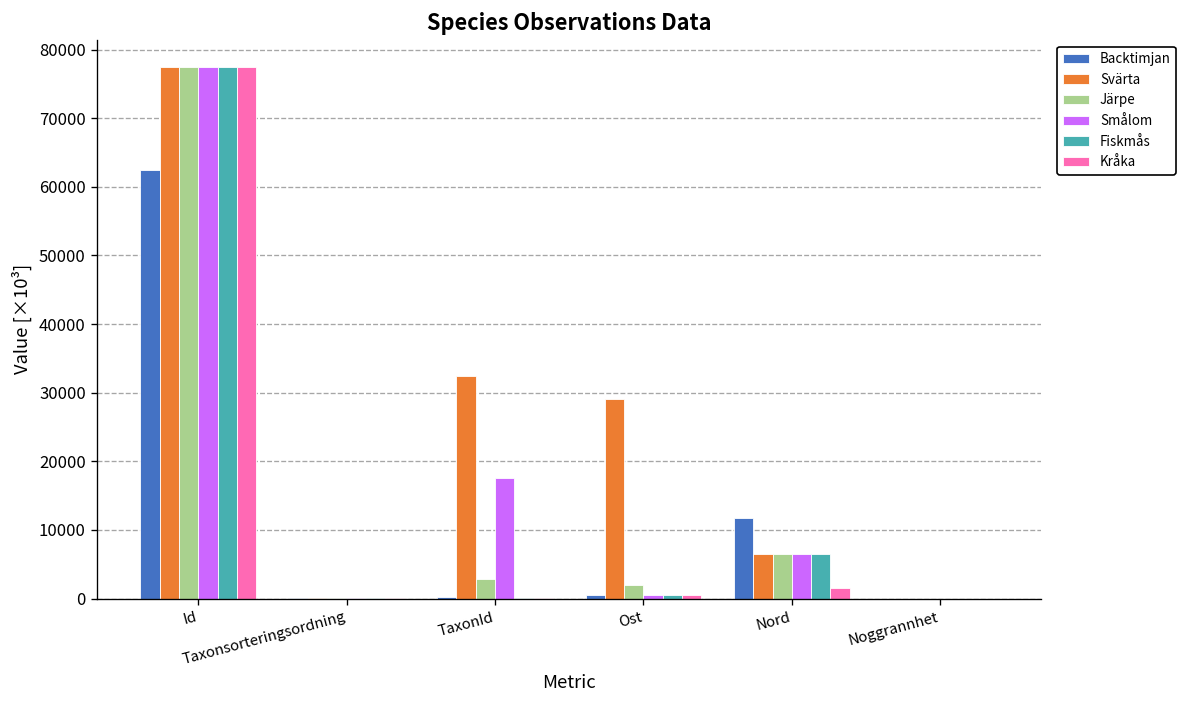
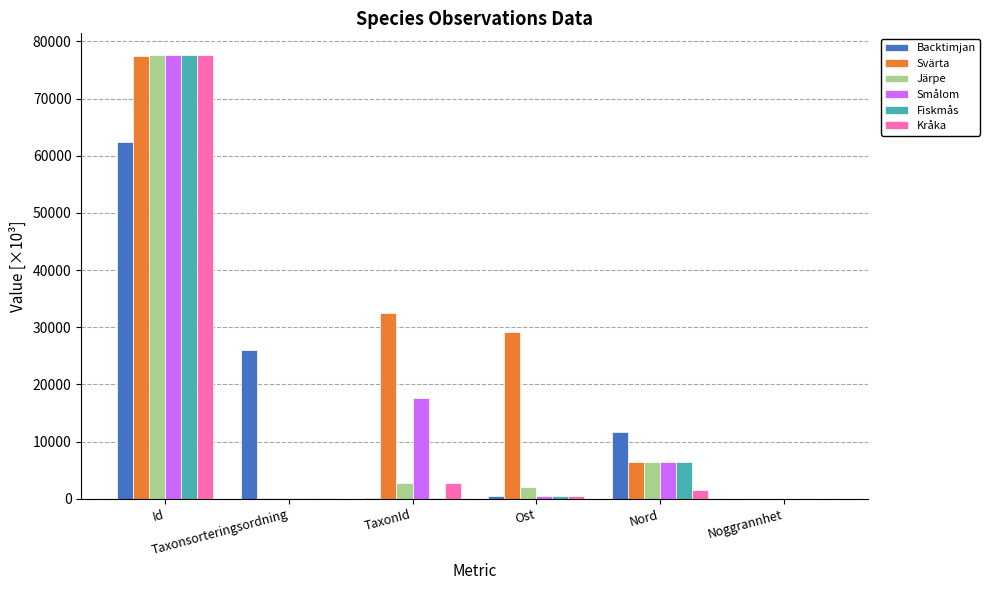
  {
    "Backtimjan": {
      "Id": 62000,
-     "Taxonsorteringsordning": 0,
+     "Taxonsorteringsordning": 26000,
      "Ost": 0,
      "Nord": 12000
    },
    "Svärta": {
      "Id": 78000,
      "TaxonId": 32000,
      "Ost": 29000,
      "Nord": 7000
    },
    "Järpe": {
      "Id": 78000,
      "TaxonId": 3000,
      "Ost": 2000,
      "Nord": 7000
    },
    "Smålom": {
      "Id": 78000,
      "TaxonId": 18000,
      "Ost": 0,
      "Nord": 7000
    },
    "Fiskmås": {
      "Id": 78000,
      "Ost": 0,
      "Nord": 7000
    },
    "Kråka": {
      "Id": 78000,
-     "TaxonId": 0,
+     "TaxonId": 3000,
      "Ost": 0,
      "Nord": 2000
    }
  }
